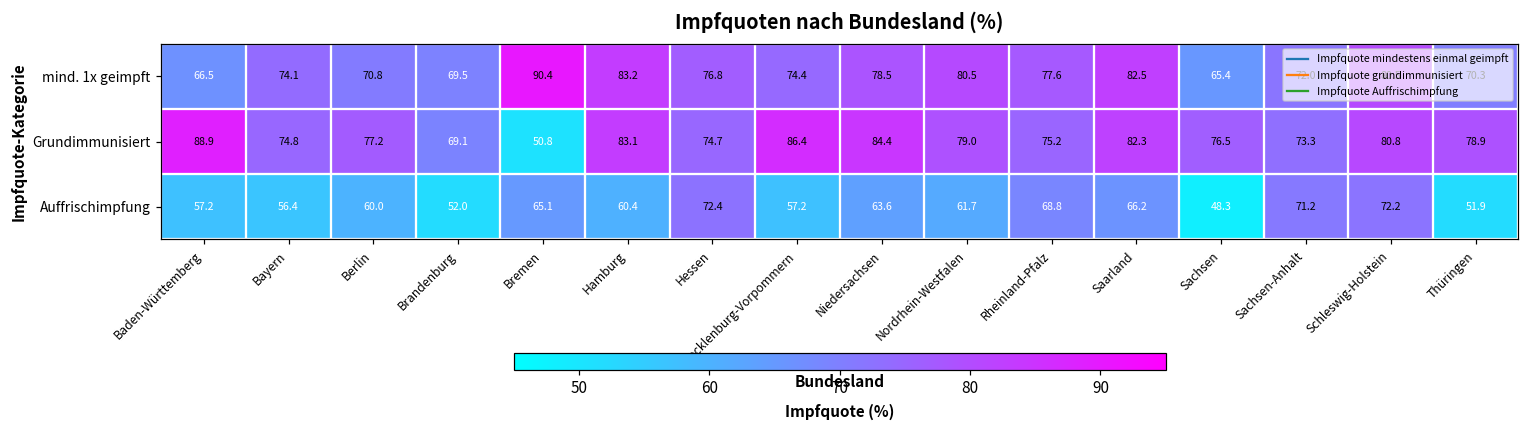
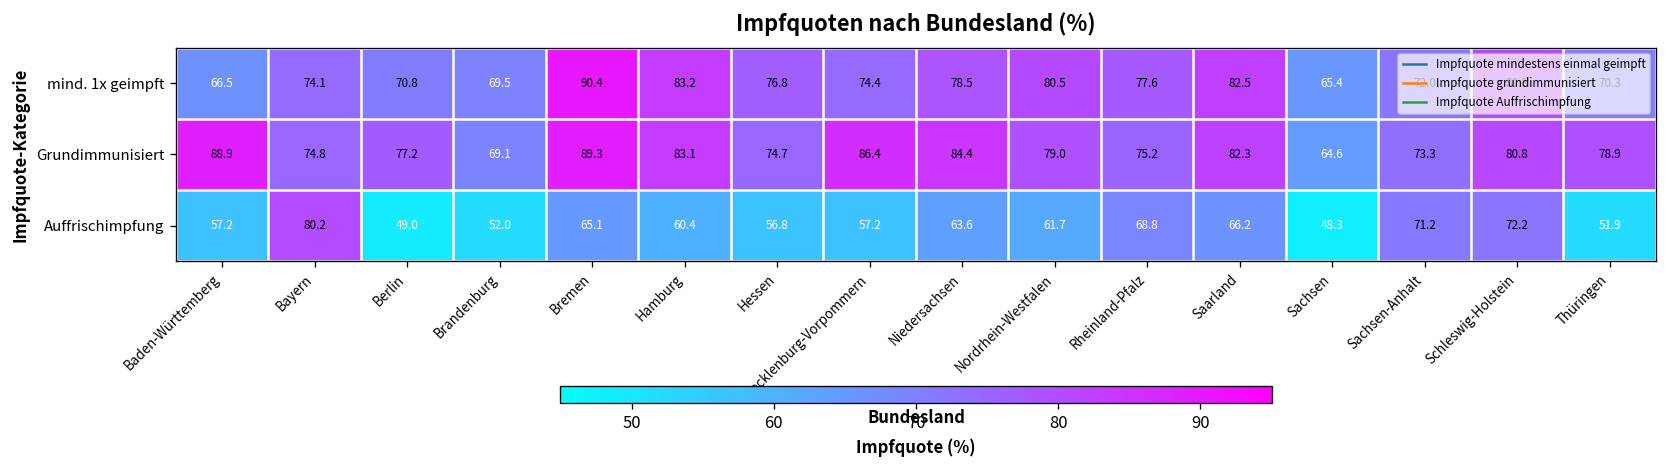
  {
    "mind. 1x geimpft": {
      "Baden-Württemberg": 66.5,
      "Bayern": 74.1,
      "Berlin": 70.8,
      "Brandenburg": 69.5,
      "Bremen": 90.4,
      "Hamburg": 83.2,
      "Hessen": 76.8,
      "Mecklenburg-Vorpommern": 74.4,
      "Niedersachsen": 78.5,
      "Nordrhein-Westfalen": 80.5,
      "Rheinland-Pfalz": 77.6,
      "Saarland": 82.5,
      "Sachsen": 65.4
    },
    "Grundimmunisiert": {
      "Baden-Württemberg": 88.9,
      "Bayern": 74.8,
      "Berlin": 77.2,
      "Brandenburg": 69.1,
-     "Bremen": 50.8,
+     "Bremen": 89.3,
      "Hamburg": 83.1,
      "Hessen": 74.7,
      "Mecklenburg-Vorpommern": 86.4,
      "Niedersachsen": 84.4,
      "Nordrhein-Westfalen": 79.0,
      "Rheinland-Pfalz": 75.2,
      "Saarland": 82.3,
-     "Sachsen": 76.5,
+     "Sachsen": 64.6,
      "Sachsen-Anhalt": 73.3,
      "Schleswig-Holstein": 80.8,
      "Thüringen": 78.9
    },
    "Auffrischimpfung": {
      "Baden-Württemberg": 57.2,
-     "Bayern": 56.4,
-     "Berlin": 60.0,
+     "Bayern": 80.2,
+     "Berlin": 49.0,
      "Brandenburg": 52.0,
      "Bremen": 65.1,
      "Hamburg": 60.4,
-     "Hessen": 72.4,
+     "Hessen": 56.8,
      "Mecklenburg-Vorpommern": 57.2,
      "Niedersachsen": 63.6,
      "Nordrhein-Westfalen": 61.7,
      "Rheinland-Pfalz": 68.8,
      "Saarland": 66.2,
      "Sachsen": 48.3,
      "Sachsen-Anhalt": 71.2,
      "Schleswig-Holstein": 72.2,
      "Thüringen": 51.9
    }
  }
